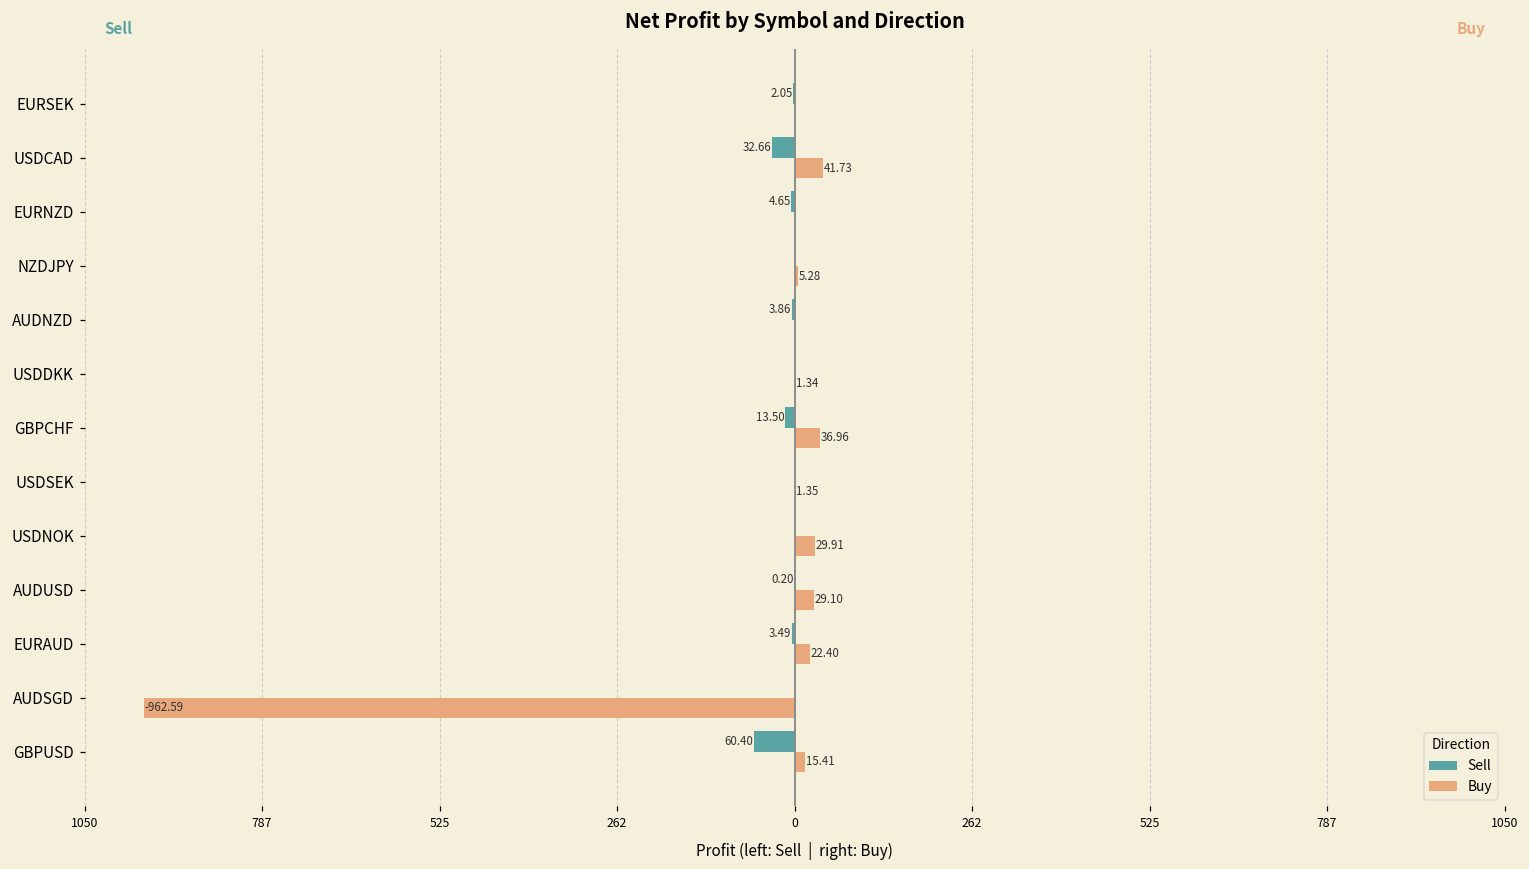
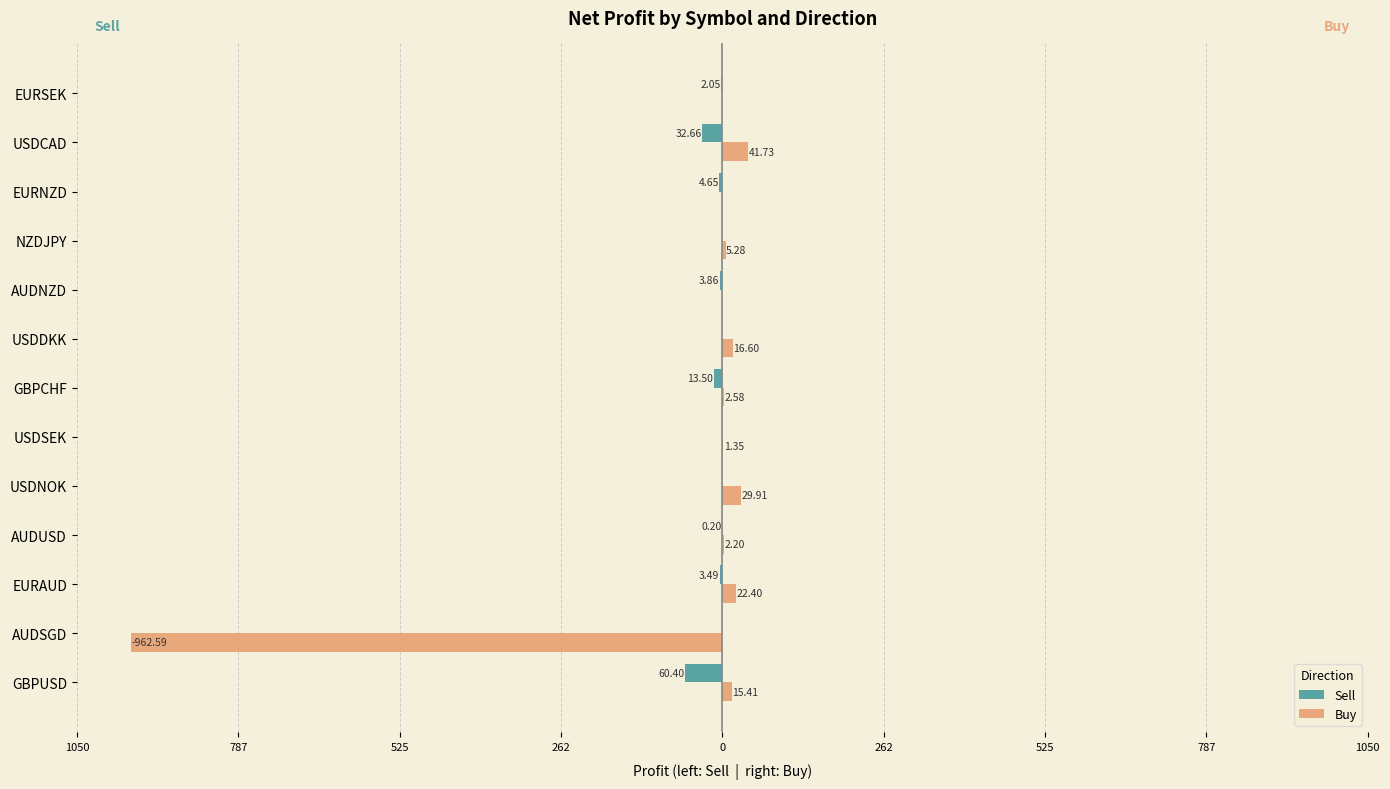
  {
    "Buy": {
      "USDCAD": 41.73,
      "NZDJPY": 5.28,
-     "USDDKK": 1.34,
-     "GBPCHF": 36.96,
+     "USDDKK": 16.60,
+     "GBPCHF": 2.58,
      "USDSEK": 1.35,
      "USDNOK": 29.91,
-     "AUDUSD": 29.10,
+     "AUDUSD": 2.20,
      "EURAUD": 22.40,
      "AUDSGD": -962.59,
      "GBPUSD": 15.41
    }
  }
